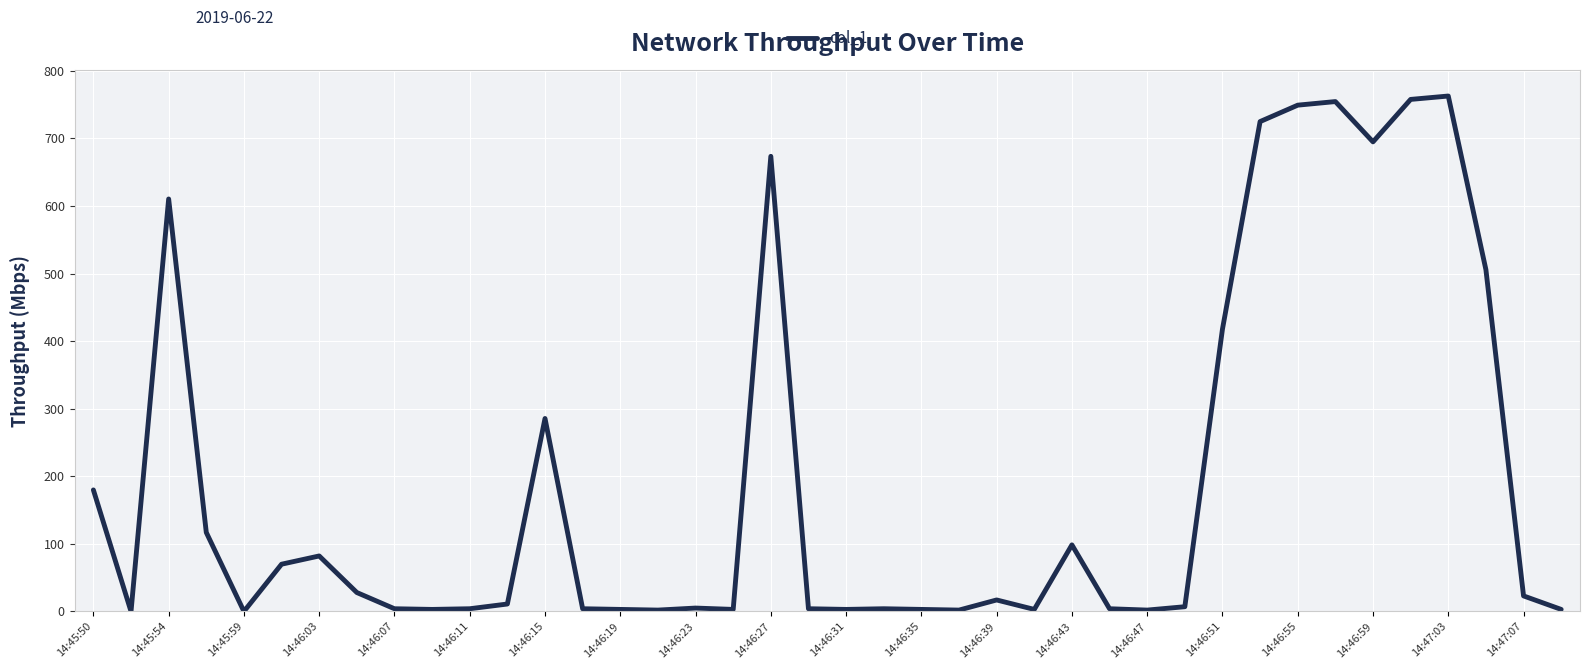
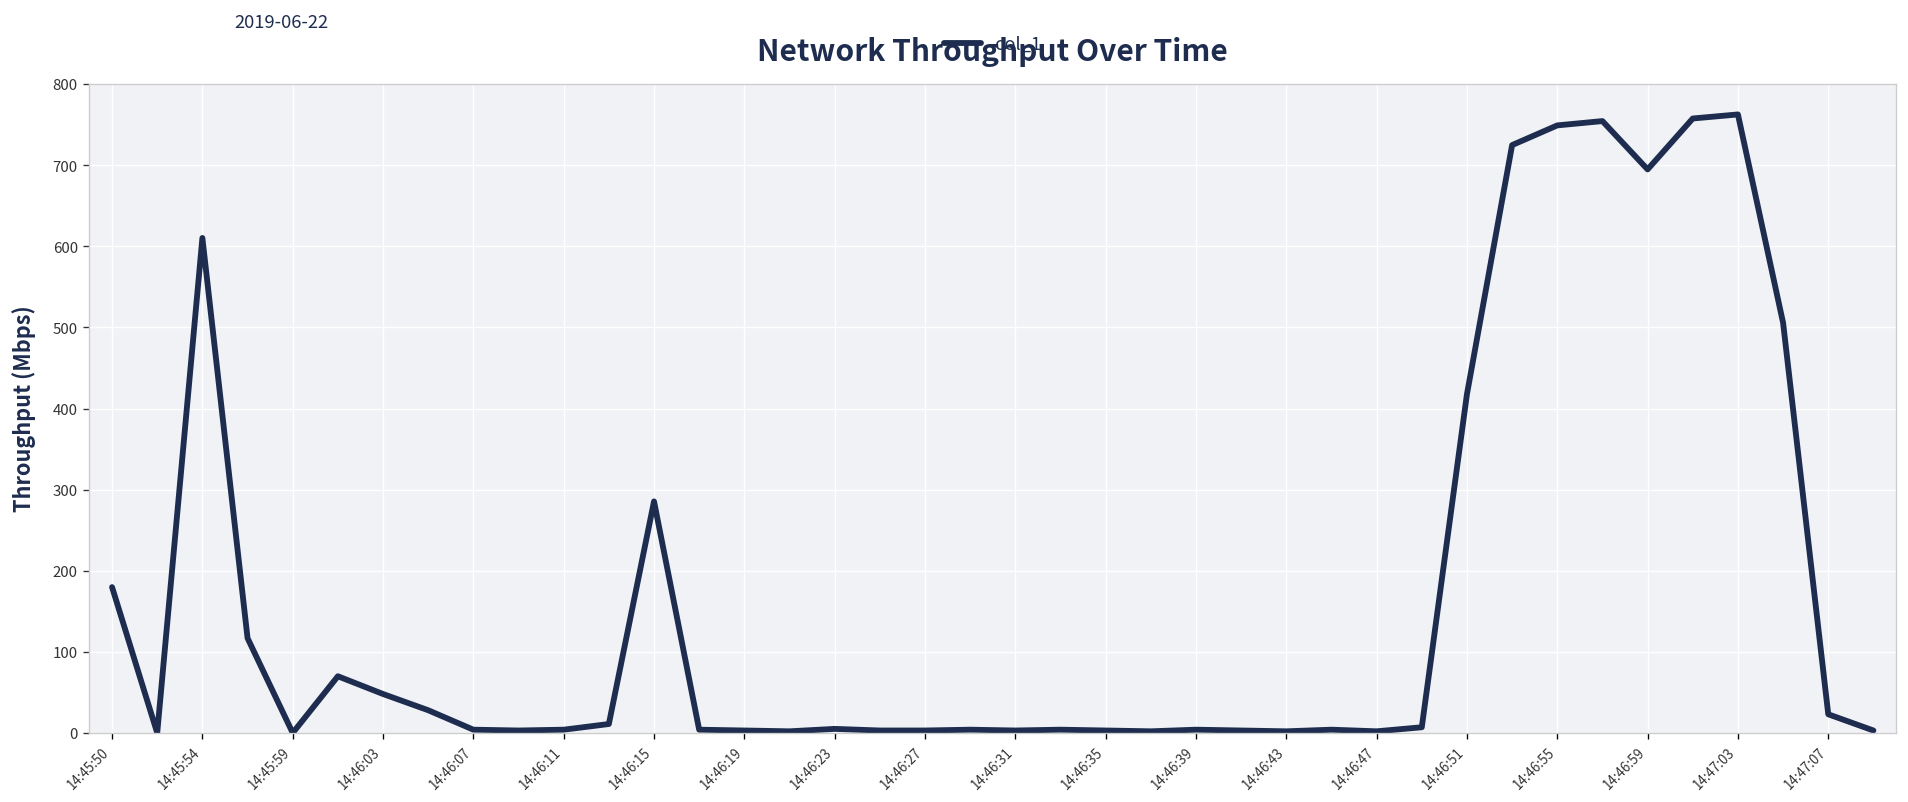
  {
    "14:45:50": 180,
    "14:45:54": 610,
    "14:45:59": 0,
-   "14:46:03": 80,
+   "14:46:03": 50,
    "14:46:07": 0,
    "14:46:11": 0,
    "14:46:15": 290,
    "14:46:19": 0,
    "14:46:23": 10,
-   "14:46:27": 670,
+   "14:46:27": 0,
    "14:46:31": 0,
    "14:46:35": 0,
-   "14:46:39": 20,
-   "14:46:43": 100,
+   "14:46:39": 0,
+   "14:46:43": 0,
    "14:46:47": 0,
    "14:46:51": 420,
    "14:46:55": 750,
    "14:46:59": 690,
    "14:47:03": 760,
    "14:47:07": 20
  }
